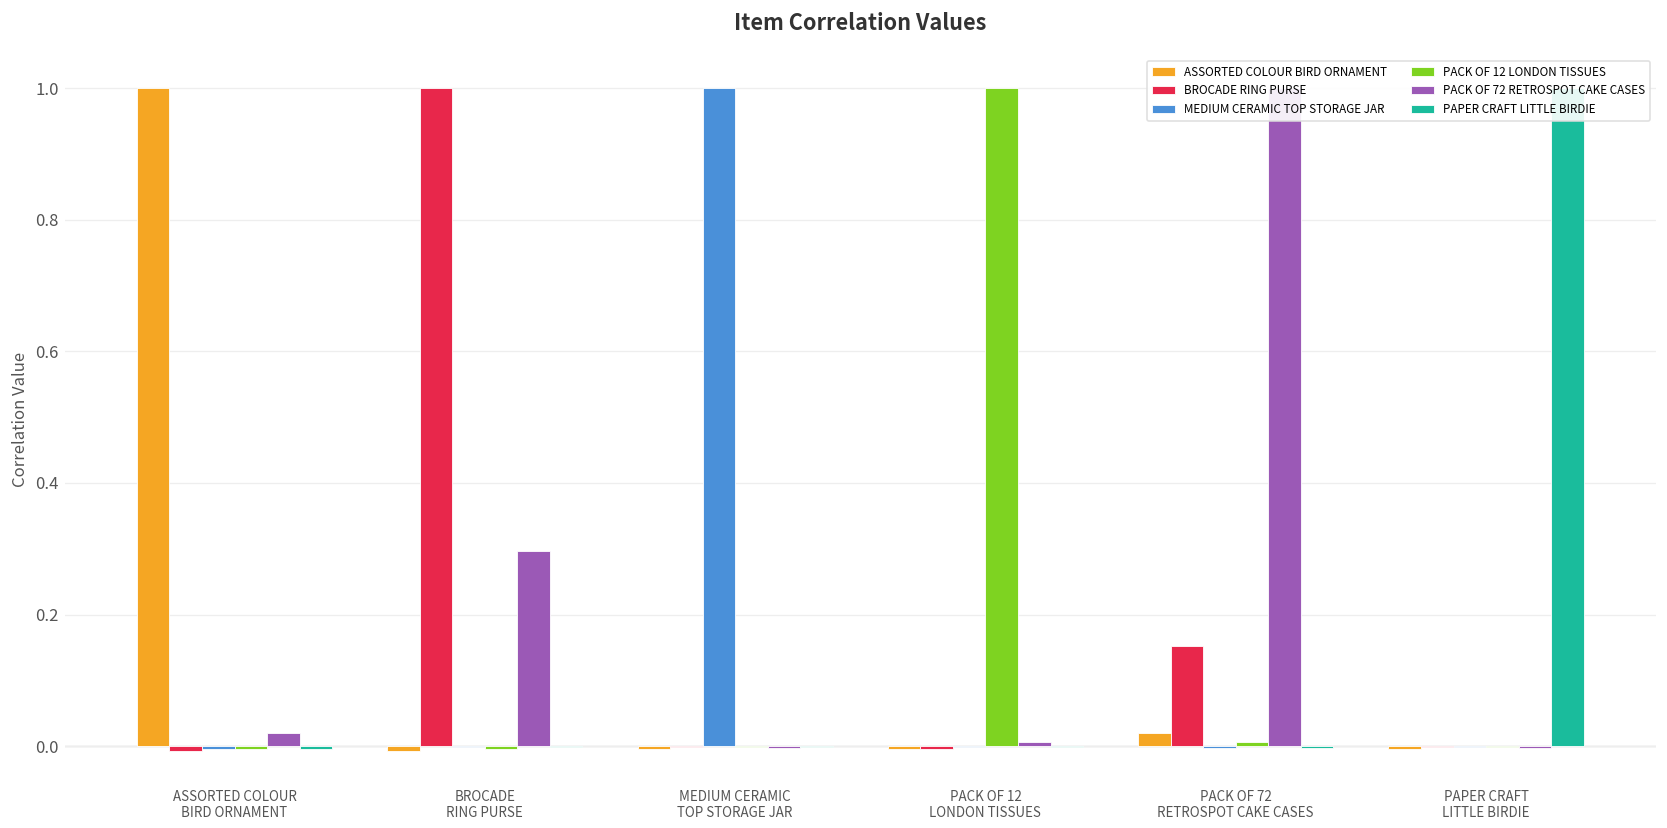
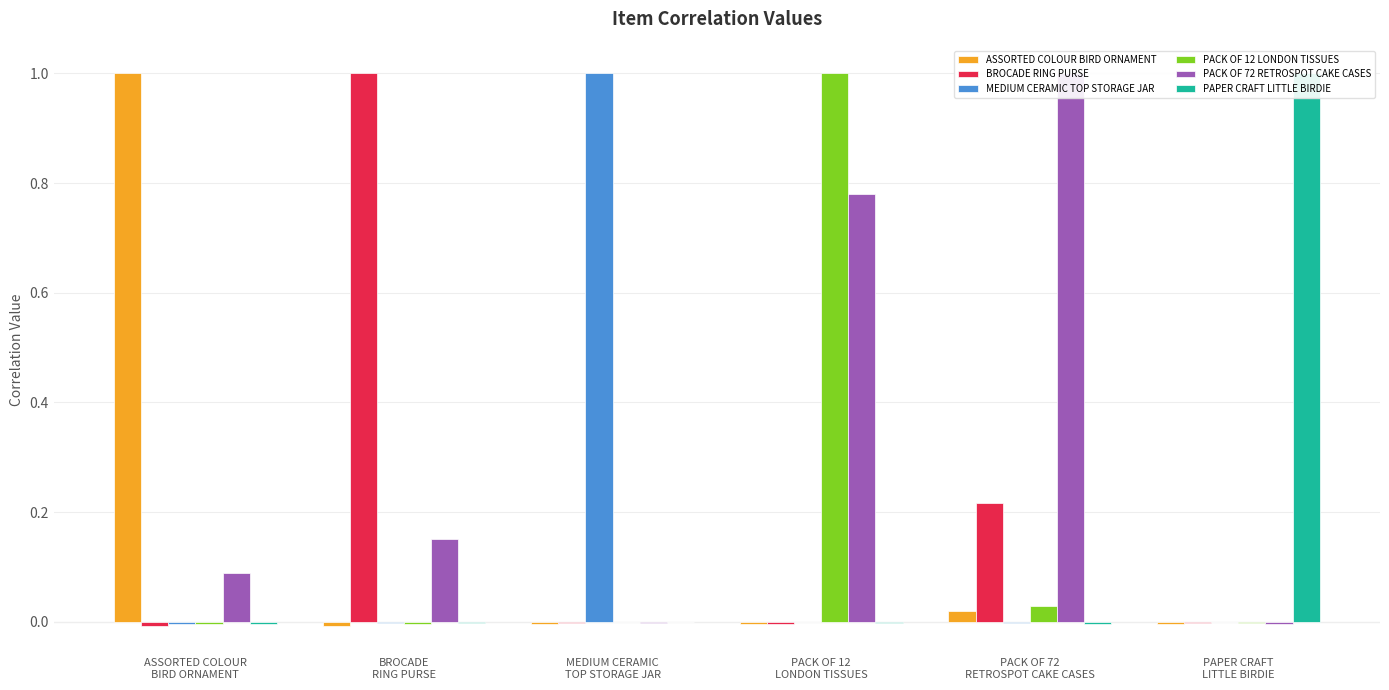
  {
    "ASSORTED COLOUR BIRD ORNAMENT": {
      "ASSORTED COLOUR BIRD ORNAMENT": 1.00,
      "BROCADE RING PURSE": -0.01,
      "PACK OF 72 RETROSPOT CAKE CASES": 0.02
    },
    "BROCADE RING PURSE": {
      "ASSORTED COLOUR BIRD ORNAMENT": -0.01,
      "BROCADE RING PURSE": 1.00,
-     "PACK OF 72 RETROSPOT CAKE CASES": 0.15
+     "PACK OF 72 RETROSPOT CAKE CASES": 0.22
    },
    "MEDIUM CERAMIC TOP STORAGE JAR": {
      "MEDIUM CERAMIC TOP STORAGE JAR": 1.00
    },
    "PACK OF 12 LONDON TISSUES": {
      "PACK OF 12 LONDON TISSUES": 1.00,
-     "PACK OF 72 RETROSPOT CAKE CASES": 0.01
+     "PACK OF 72 RETROSPOT CAKE CASES": 0.03
    },
    "PACK OF 72 RETROSPOT CAKE CASES": {
-     "ASSORTED COLOUR BIRD ORNAMENT": 0.02,
-     "BROCADE RING PURSE": 0.30,
-     "PACK OF 12 LONDON TISSUES": 0.01
+     "ASSORTED COLOUR BIRD ORNAMENT": 0.09,
+     "BROCADE RING PURSE": 0.15,
+     "PACK OF 12 LONDON TISSUES": 0.78
    }
  }
